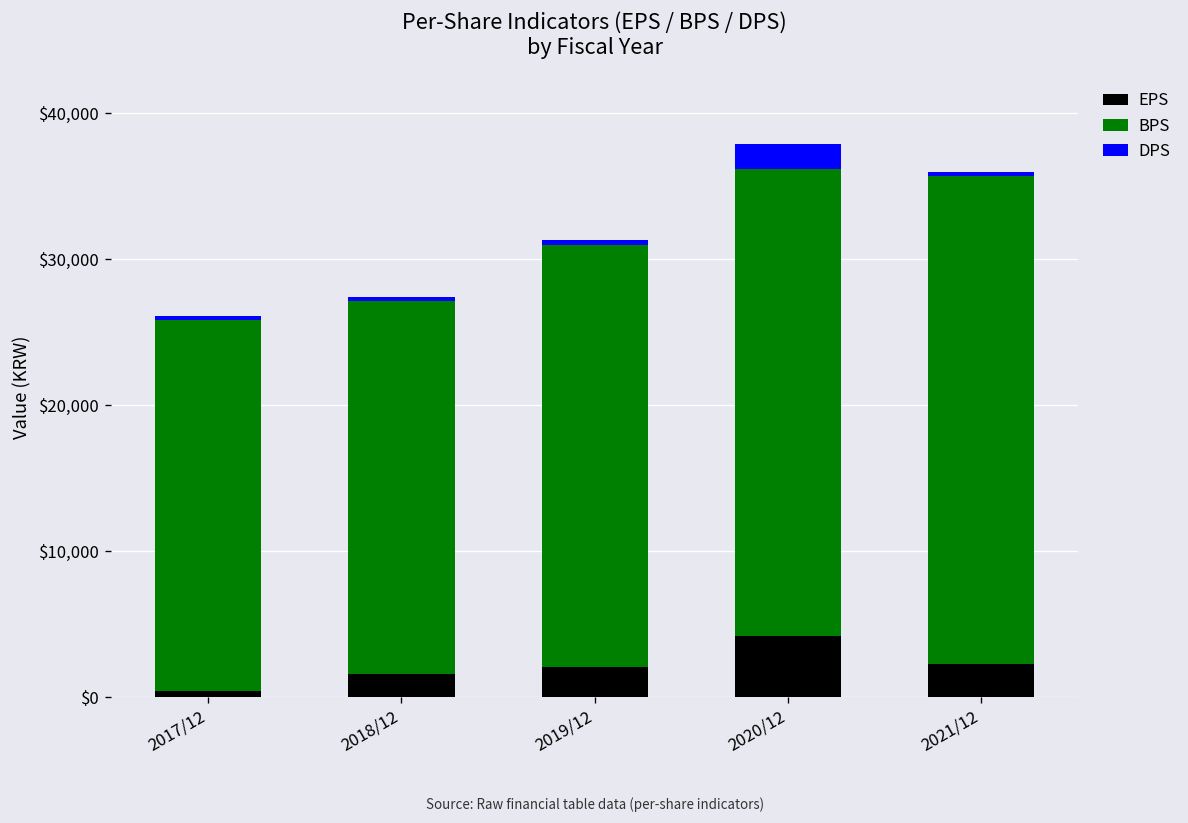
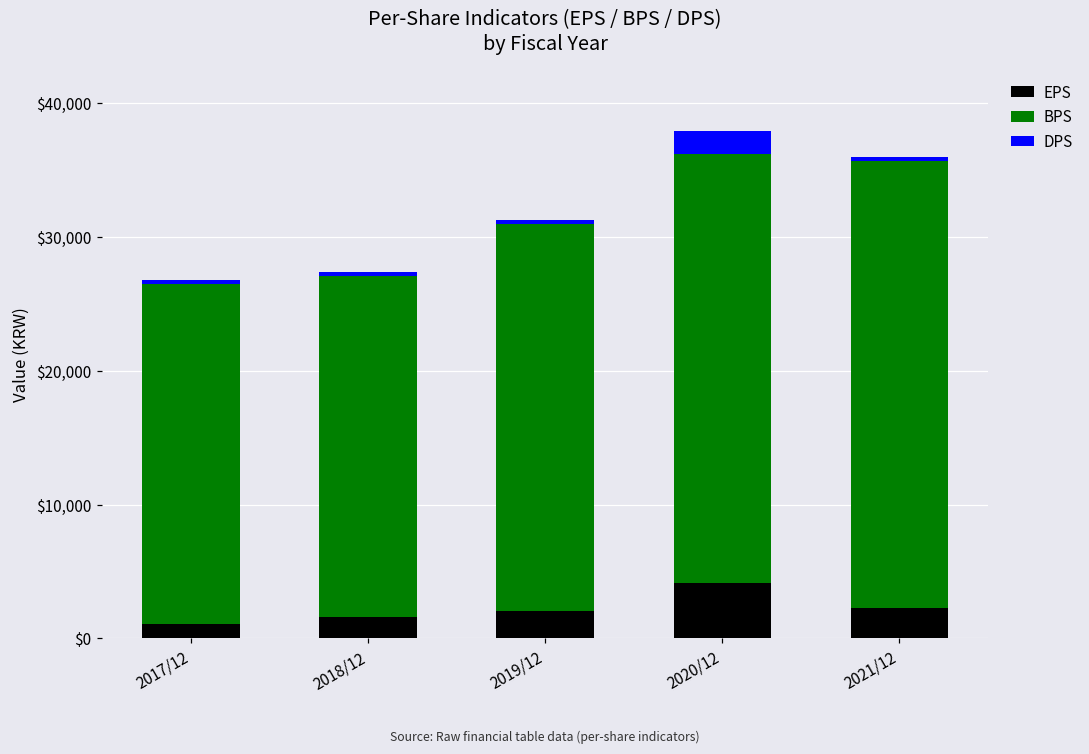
  {
    "EPS": {
-     "2017/12": "$400",
+     "2017/12": "$1,100",
      "2018/12": "$1,600",
      "2019/12": "$2,000",
      "2020/12": "$4,200",
      "2021/12": "$2,300"
    },
    "BPS": {
      "2017/12": "$25,400",
      "2018/12": "$25,500",
      "2019/12": "$28,900",
      "2020/12": "$32,000",
      "2021/12": "$33,400"
    },
    "DPS": {
      "2017/12": "$300",
      "2018/12": "$300",
      "2019/12": "$300",
      "2020/12": "$1,700",
      "2021/12": "$300"
    }
  }
